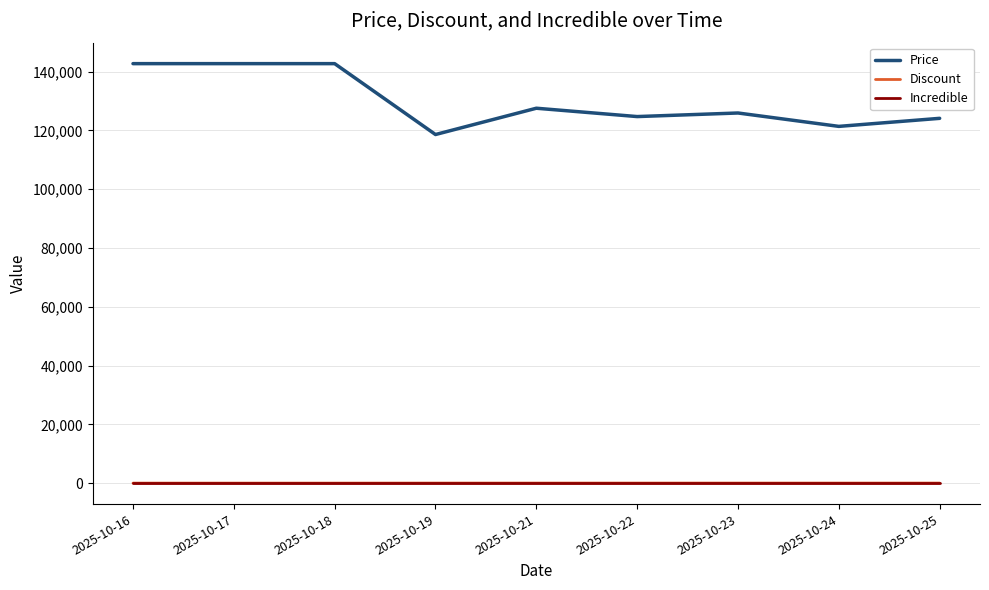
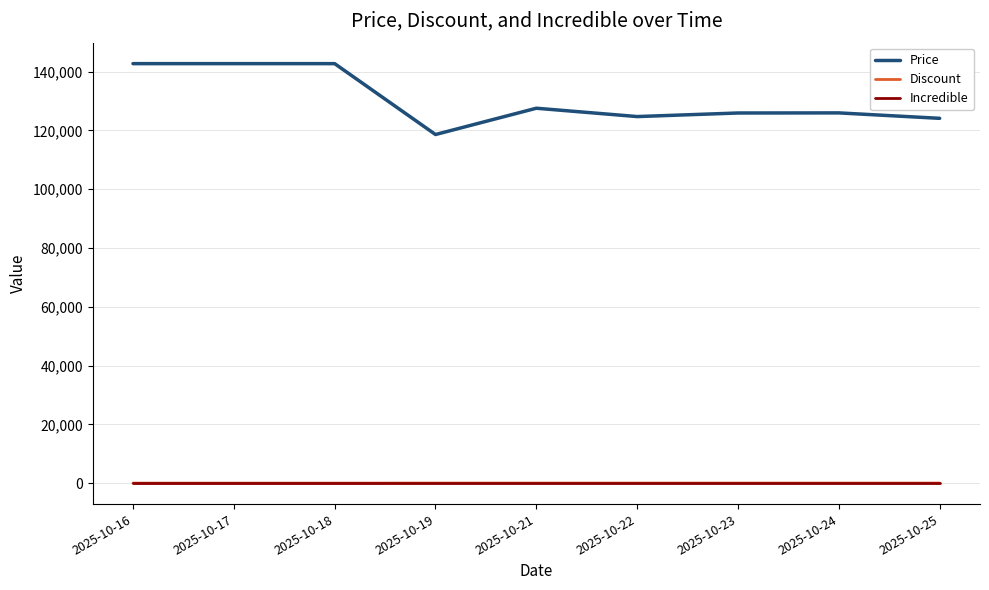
  {
    "Price": {
      "2025-10-16": "143,000",
      "2025-10-17": "143,000",
      "2025-10-18": "143,000",
      "2025-10-19": "119,000",
      "2025-10-21": "128,000",
      "2025-10-22": "125,000",
      "2025-10-23": "126,000",
-     "2025-10-24": "121,000",
+     "2025-10-24": "126,000",
      "2025-10-25": "124,000"
    },
    "Incredible": {
      "2025-10-16": "0",
      "2025-10-17": "0",
      "2025-10-18": "0",
      "2025-10-19": "0",
      "2025-10-21": "0",
      "2025-10-22": "0",
      "2025-10-23": "0",
      "2025-10-24": "0",
      "2025-10-25": "0"
    }
  }
